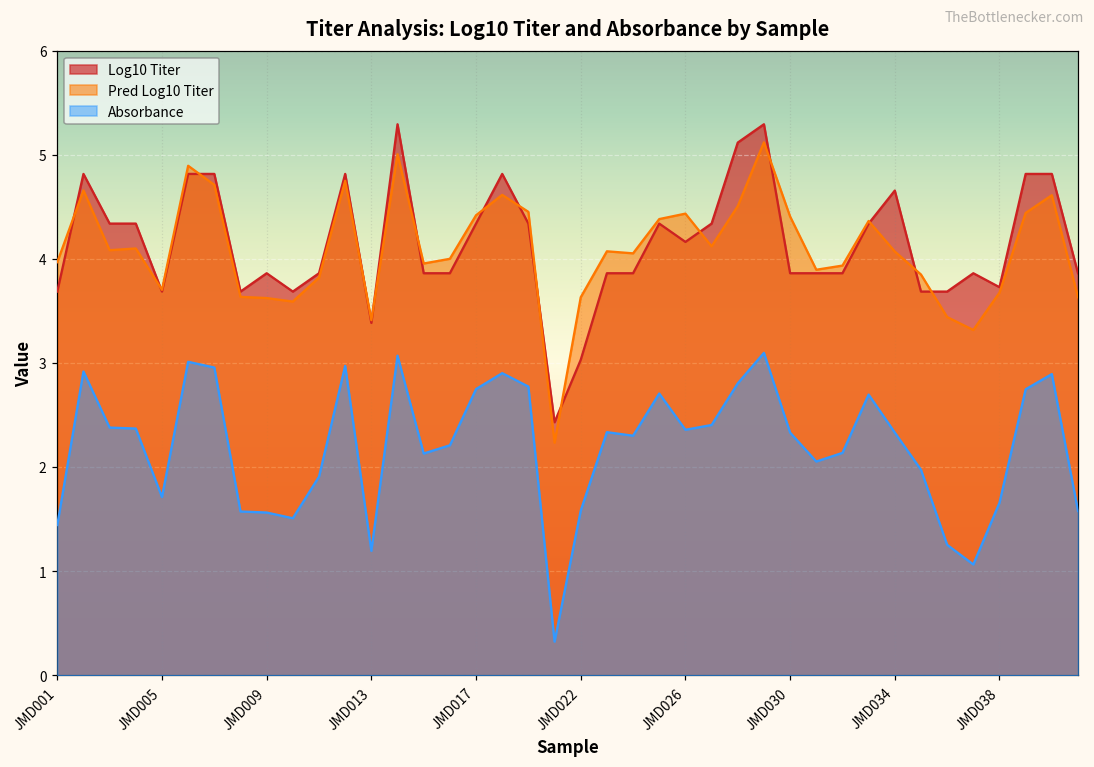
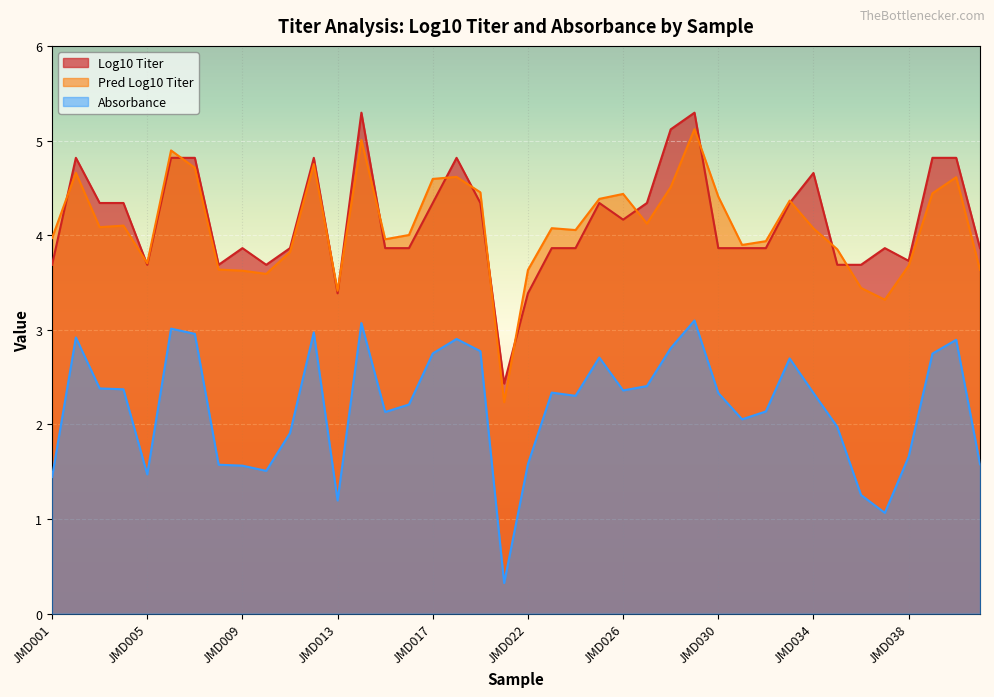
  {
    "Log10 Titer": {
      "JMD001": 3.7,
      "JMD009": 3.9,
      "JMD017": 4.3,
-     "JMD022": 3.0,
+     "JMD022": 3.4,
      "JMD026": 4.2,
      "JMD030": 3.9,
      "JMD034": 4.7,
      "JMD038": 3.7
    },
    "Pred Log10 Titer": {
      "JMD001": 4.0,
      "JMD009": 3.6,
-     "JMD017": 4.4,
+     "JMD017": 4.6,
      "JMD022": 3.6,
      "JMD026": 4.4,
      "JMD030": 4.4,
      "JMD034": 4.1,
      "JMD038": 3.7
    },
    "Absorbance": {
      "JMD001": 1.4,
-     "JMD005": 1.7,
+     "JMD005": 1.5,
      "JMD009": 1.6,
      "JMD013": 1.2,
      "JMD017": 2.8,
      "JMD022": 1.6,
      "JMD026": 2.4,
      "JMD030": 2.3,
      "JMD034": 2.3,
      "JMD038": 1.7
    }
  }
